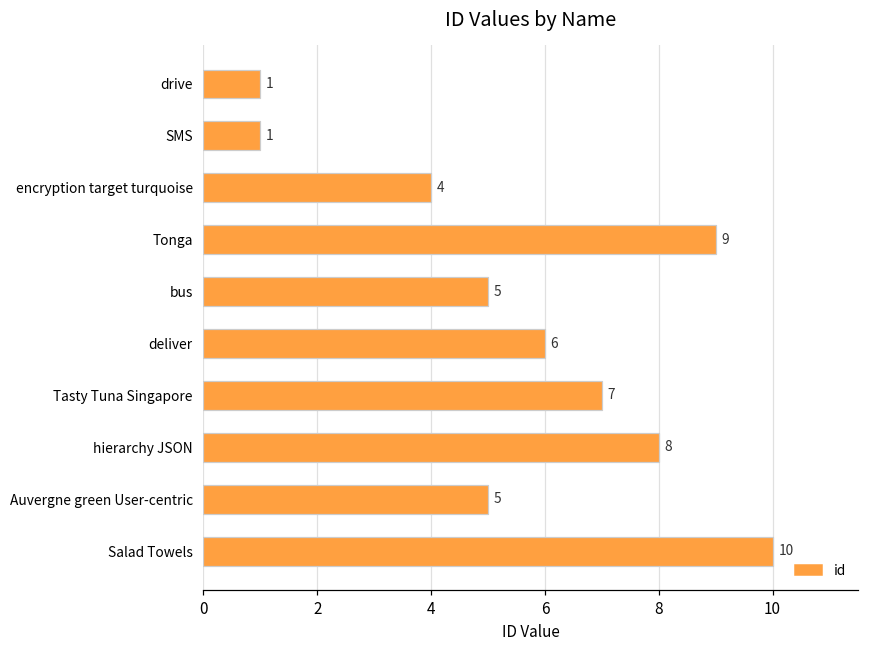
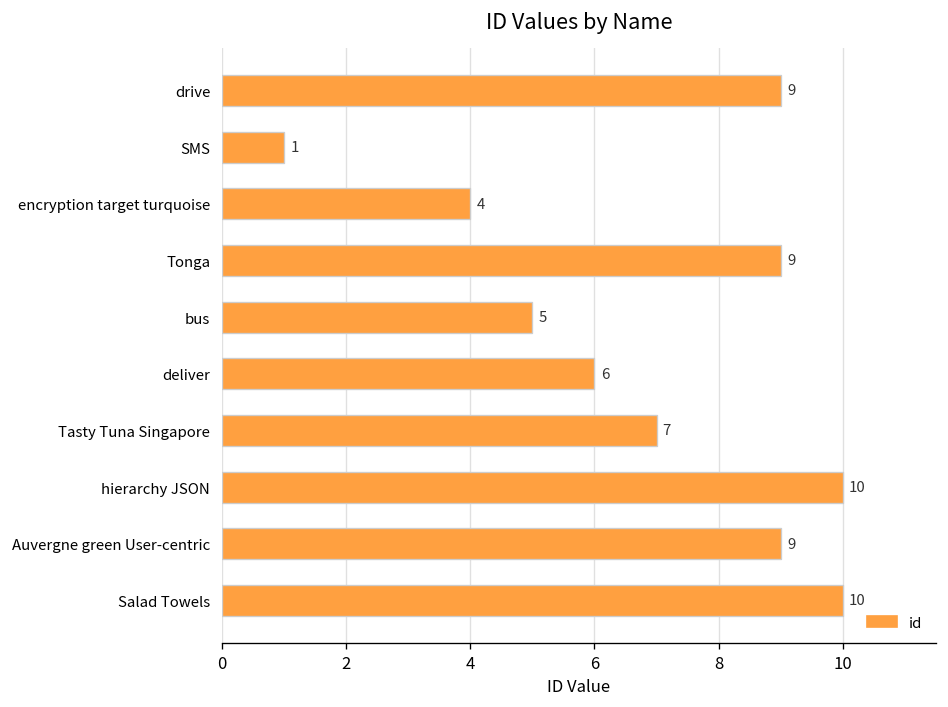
  {
-   "drive": 1,
+   "drive": 9,
    "SMS": 1,
    "encryption target turquoise": 4,
    "Tonga": 9,
    "bus": 5,
    "deliver": 6,
    "Tasty Tuna Singapore": 7,
-   "hierarchy JSON": 8,
-   "Auvergne green User-centric": 5,
+   "hierarchy JSON": 10,
+   "Auvergne green User-centric": 9,
    "Salad Towels": 10
  }
